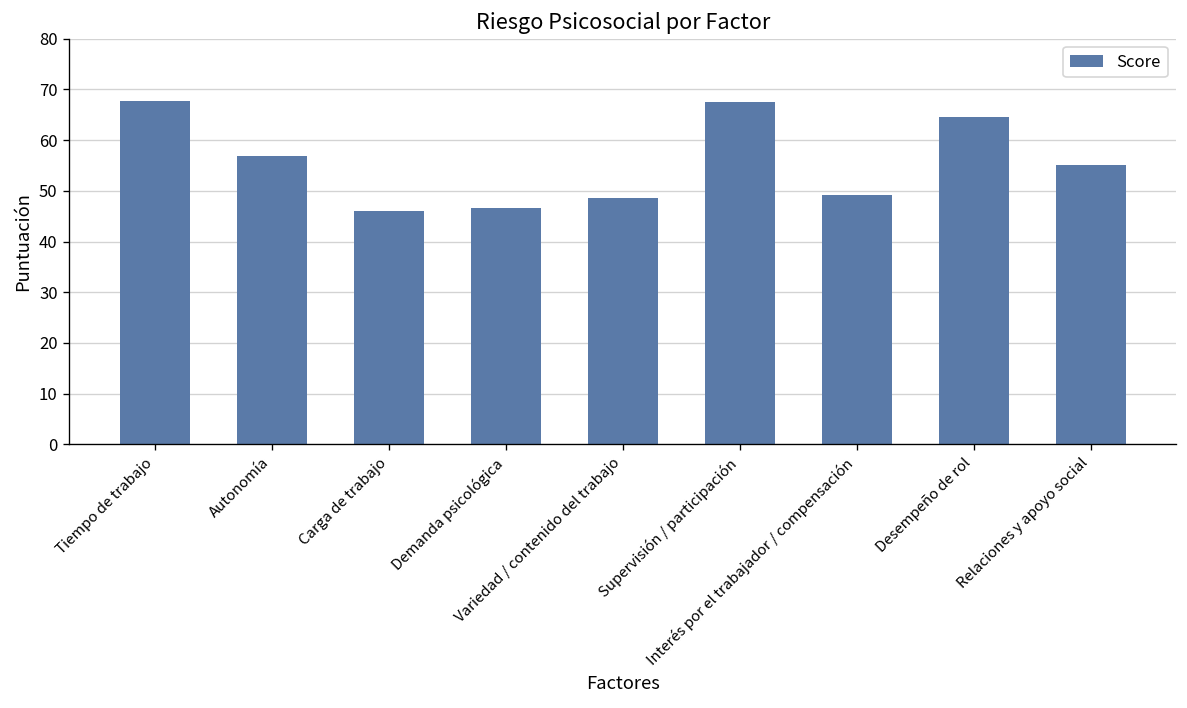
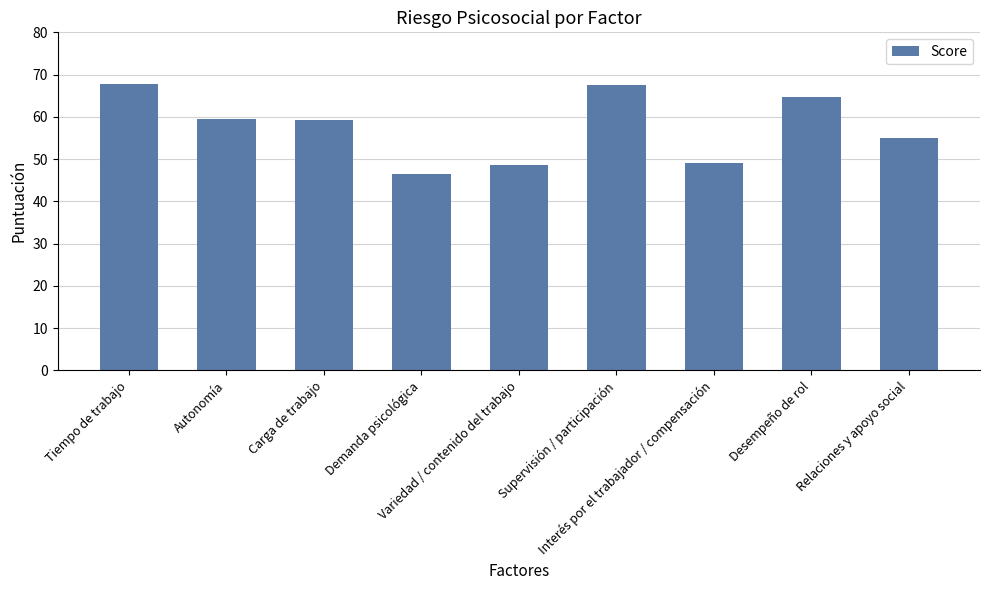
  {
    "Tiempo de trabajo": 68,
-   "Autonomía": 57,
-   "Carga de trabajo": 46,
+   "Autonomía": 59,
+   "Carga de trabajo": 59,
    "Demanda psicológica": 47,
    "Variedad / contenido del trabajo": 49,
    "Supervisión / participación": 68,
    "Interés por el trabajador / compensación": 49,
    "Desempeño de rol": 65,
    "Relaciones y apoyo social": 55
  }
